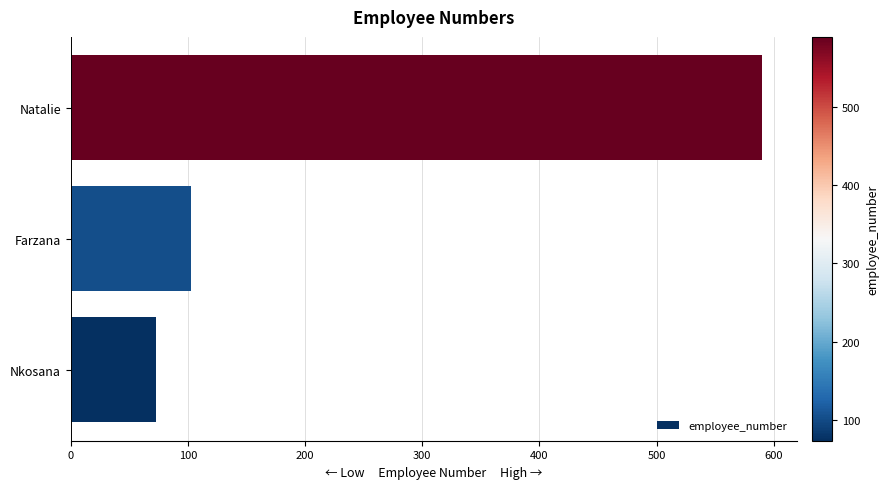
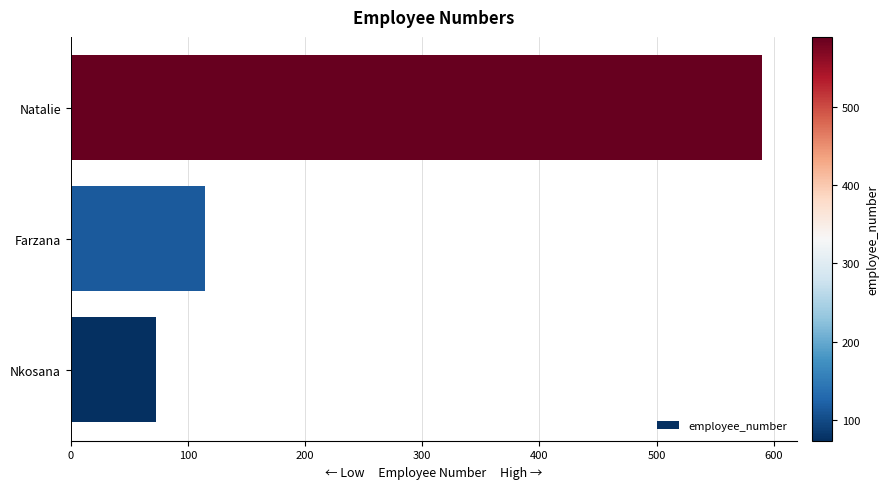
  {
    "Natalie": 590,
-   "Farzana": 103,
+   "Farzana": 115,
    "Nkosana": 73
  }
